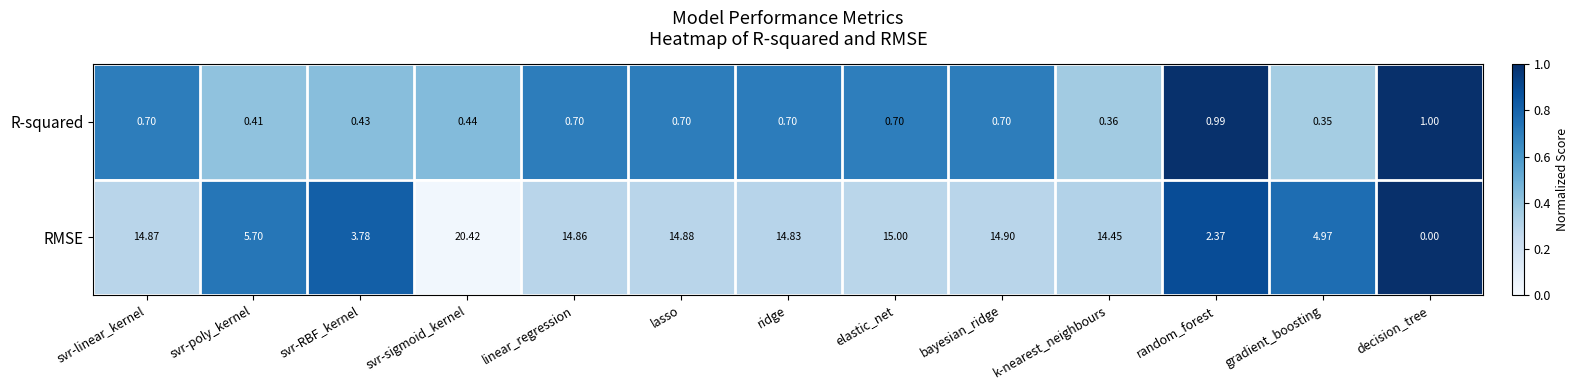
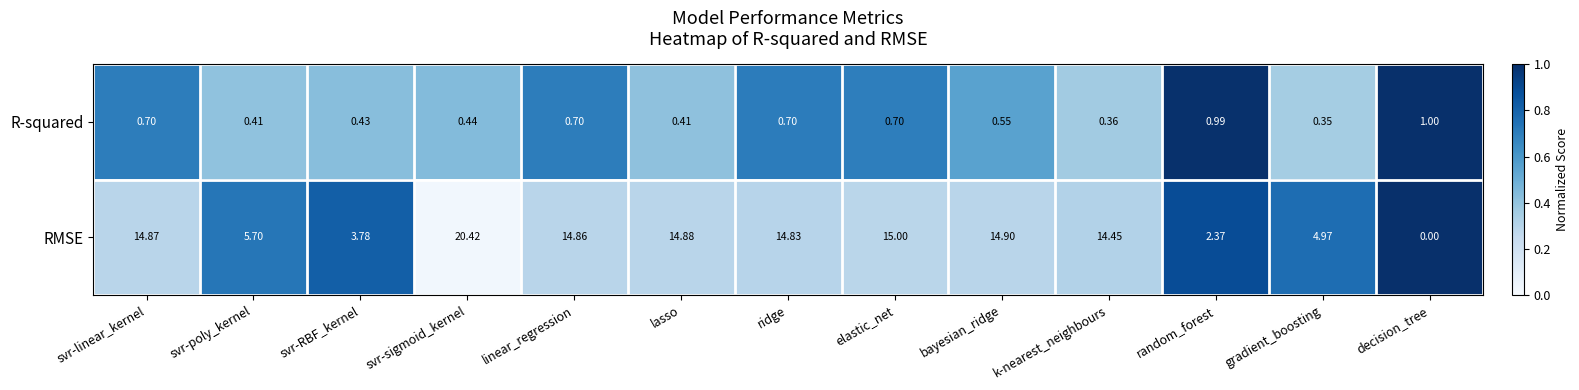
  {
    "R-squared": {
      "svr-linear_kernel": 0.70,
      "svr-poly_kernel": 0.41,
      "svr-RBF_kernel": 0.43,
      "svr-sigmoid_kernel": 0.44,
      "linear_regression": 0.70,
-     "lasso": 0.70,
+     "lasso": 0.41,
      "ridge": 0.70,
      "elastic_net": 0.70,
-     "bayesian_ridge": 0.70,
+     "bayesian_ridge": 0.55,
      "k-nearest_neighbours": 0.36,
      "random_forest": 0.99,
      "gradient_boosting": 0.35,
      "decision_tree": 1.00
    },
    "RMSE": {
      "svr-linear_kernel": 14.87,
      "svr-poly_kernel": 5.70,
      "svr-RBF_kernel": 3.78,
      "svr-sigmoid_kernel": 20.42,
      "linear_regression": 14.86,
      "lasso": 14.88,
      "ridge": 14.83,
      "elastic_net": 15.00,
      "bayesian_ridge": 14.90,
      "k-nearest_neighbours": 14.45,
      "random_forest": 2.37,
      "gradient_boosting": 4.97,
      "decision_tree": 0.00
    }
  }
